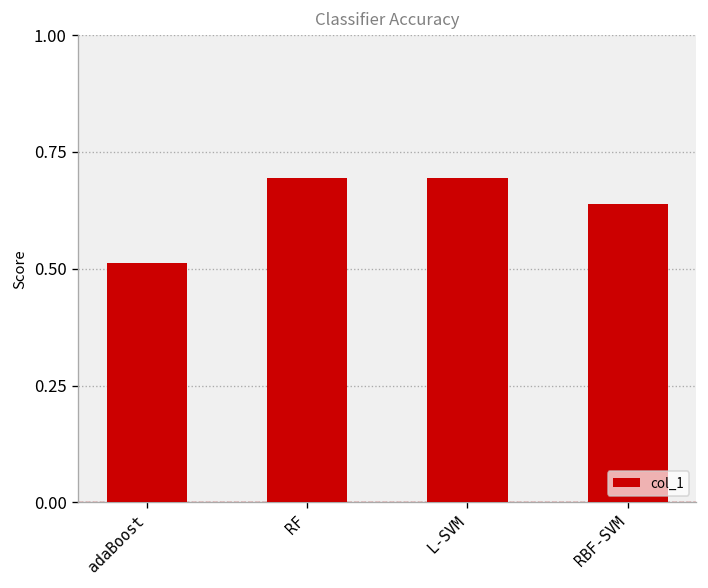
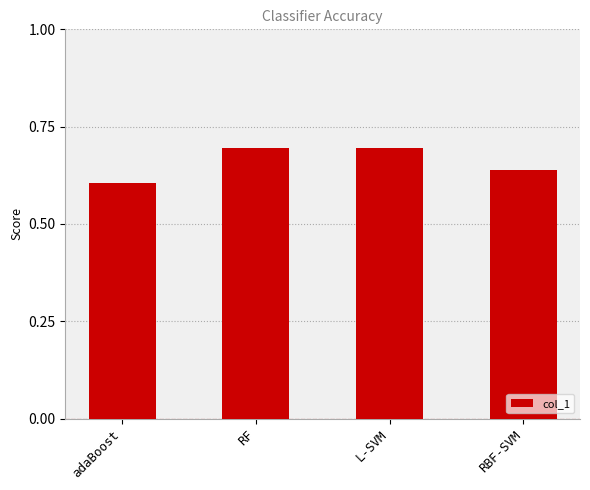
  {
-   "adaBoost": 0.51,
+   "adaBoost": 0.60,
    "RF": 0.69,
    "L-SVM": 0.69,
    "RBF-SVM": 0.64
  }
